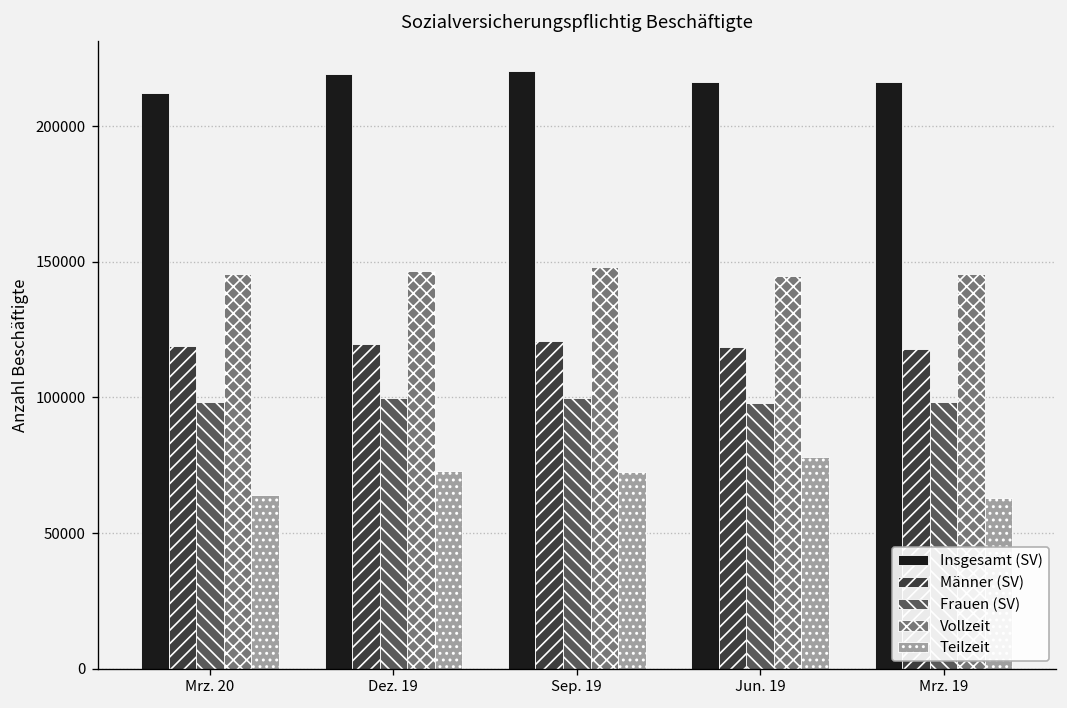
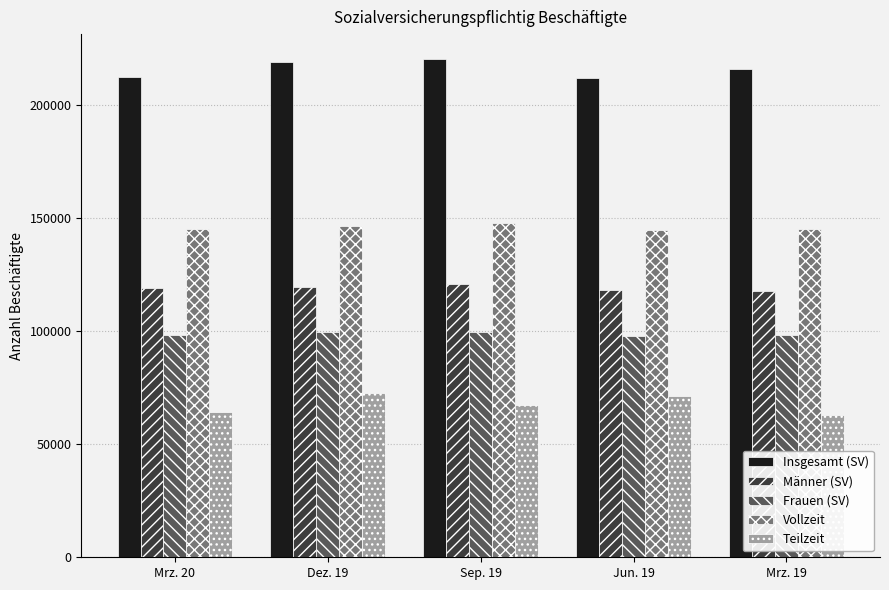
  {
    "Insgesamt (SV)": {
      "Mrz. 20": 212000,
      "Dez. 19": 219000,
      "Sep. 19": 220000,
-     "Jun. 19": 216000,
+     "Jun. 19": 212000,
      "Mrz. 19": 216000
    },
    "Teilzeit": {
      "Mrz. 20": 64000,
      "Dez. 19": 73000,
-     "Sep. 19": 72000,
-     "Jun. 19": 78000,
+     "Sep. 19": 67000,
+     "Jun. 19": 71000,
      "Mrz. 19": 63000
    }
  }
